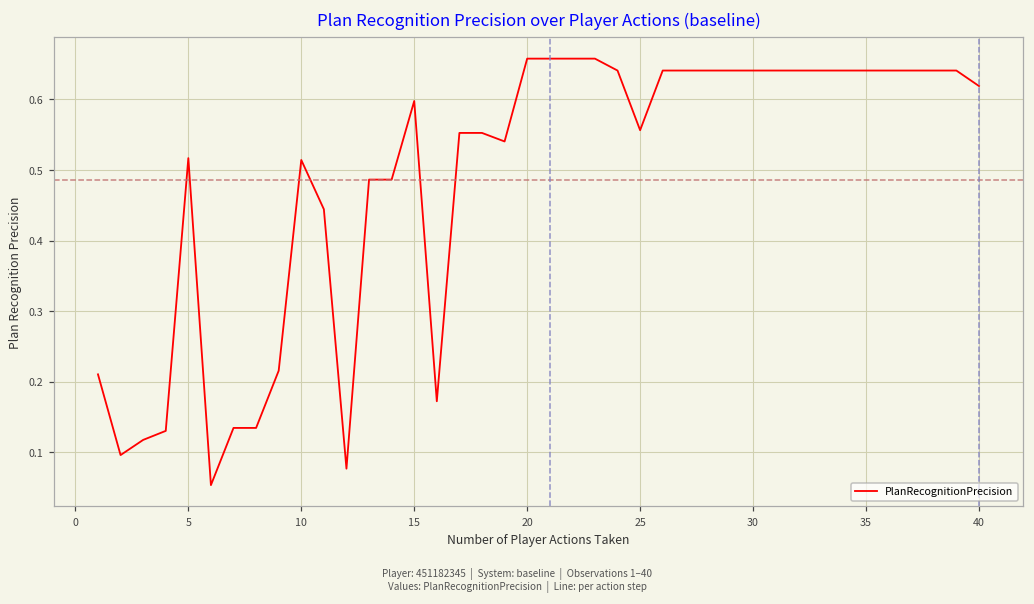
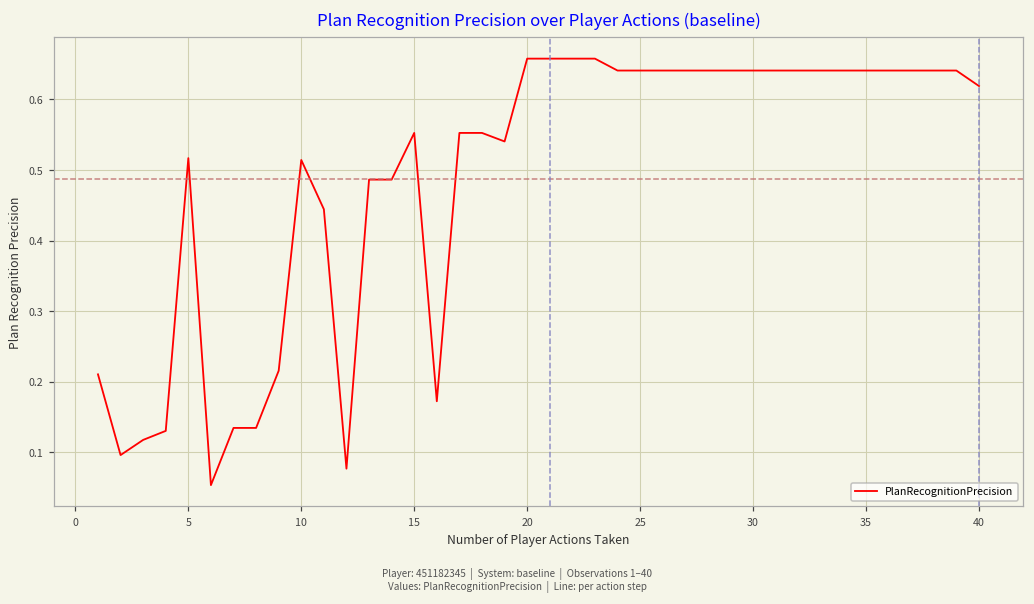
  {
    "5": 0.52,
    "10": 0.51,
-   "15": 0.60,
+   "15": 0.55,
    "20": 0.66,
-   "25": 0.56,
+   "25": 0.64,
    "30": 0.64,
    "35": 0.64,
    "40": 0.62
  }
